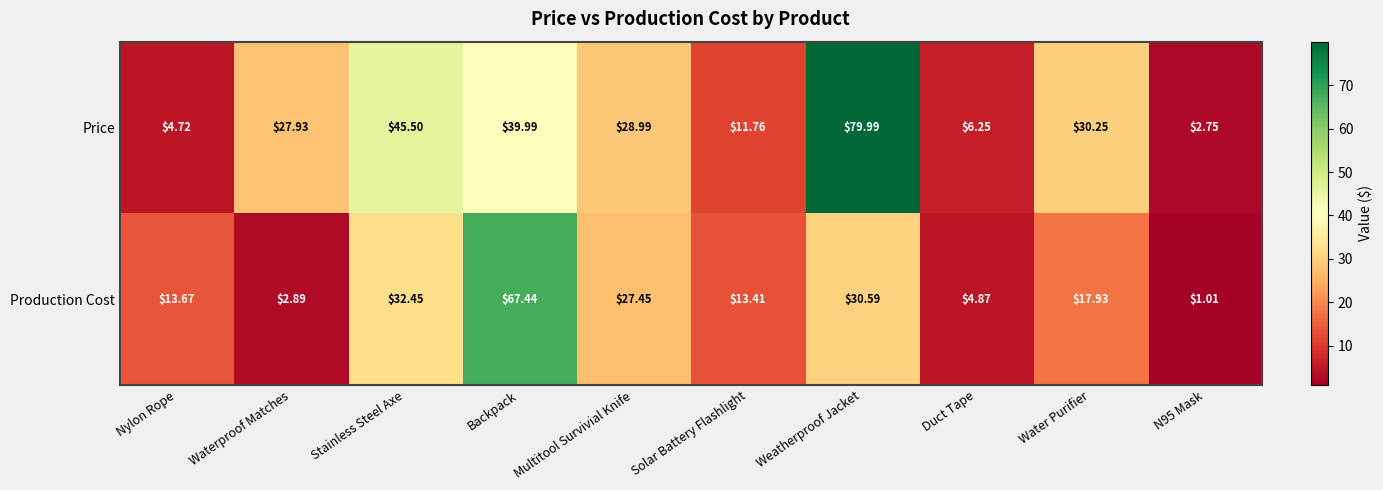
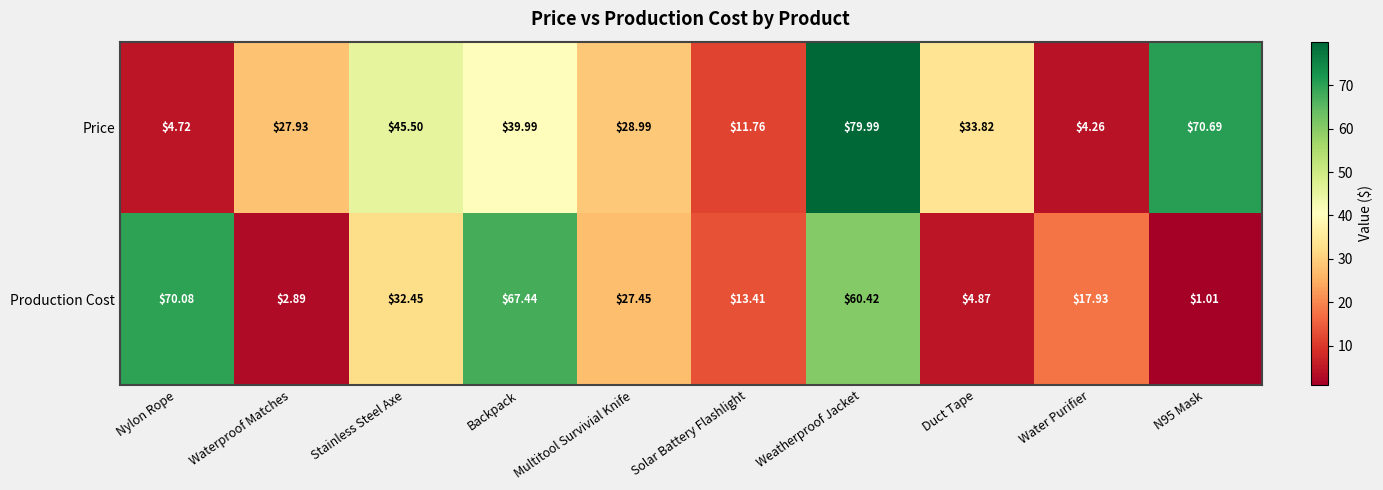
  {
    "Price": {
      "Nylon Rope": "$4.72",
      "Waterproof Matches": "$27.93",
      "Stainless Steel Axe": "$45.50",
      "Backpack": "$39.99",
      "Multitool Survivial Knife": "$28.99",
      "Solar Battery Flashlight": "$11.76",
      "Weatherproof Jacket": "$79.99",
-     "Duct Tape": "$6.25",
-     "Water Purifier": "$30.25",
-     "N95 Mask": "$2.75"
+     "Duct Tape": "$33.82",
+     "Water Purifier": "$4.26",
+     "N95 Mask": "$70.69"
    },
    "Production Cost": {
-     "Nylon Rope": "$13.67",
+     "Nylon Rope": "$70.08",
      "Waterproof Matches": "$2.89",
      "Stainless Steel Axe": "$32.45",
      "Backpack": "$67.44",
      "Multitool Survivial Knife": "$27.45",
      "Solar Battery Flashlight": "$13.41",
-     "Weatherproof Jacket": "$30.59",
+     "Weatherproof Jacket": "$60.42",
      "Duct Tape": "$4.87",
      "Water Purifier": "$17.93",
      "N95 Mask": "$1.01"
    }
  }
